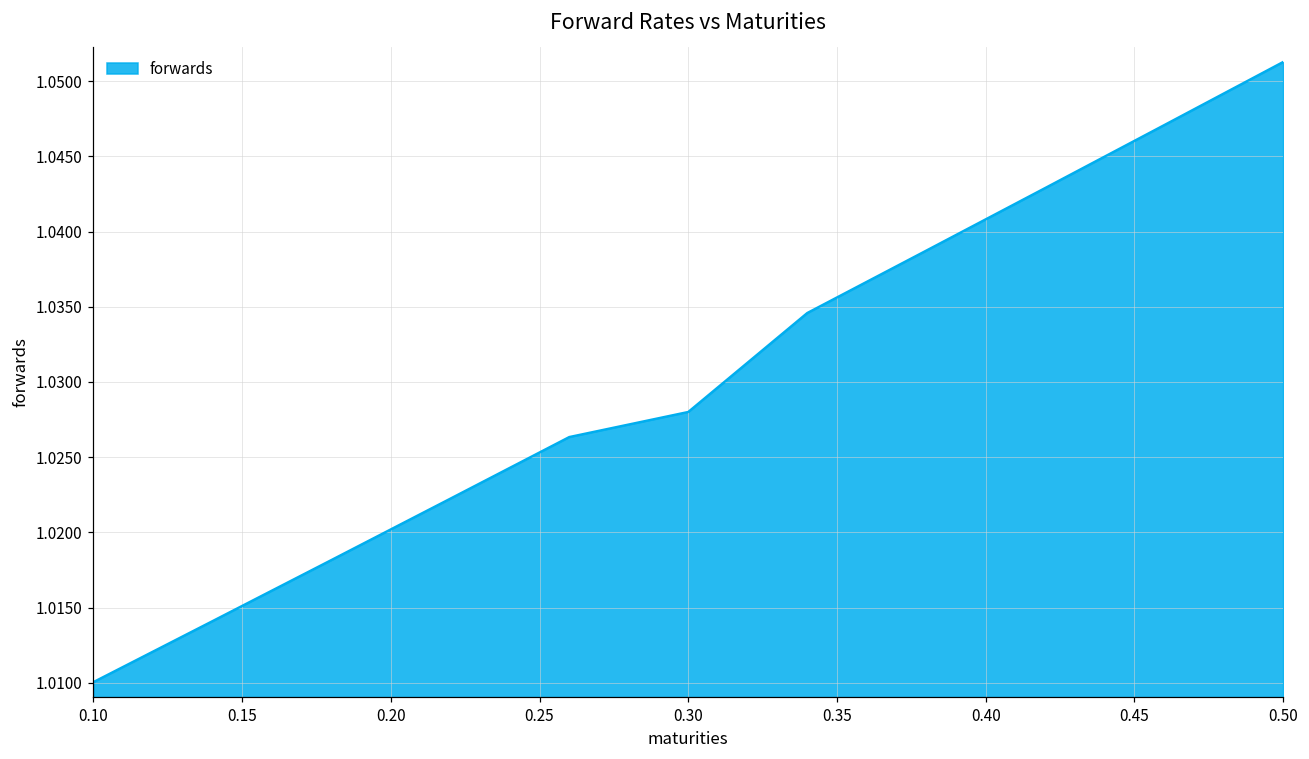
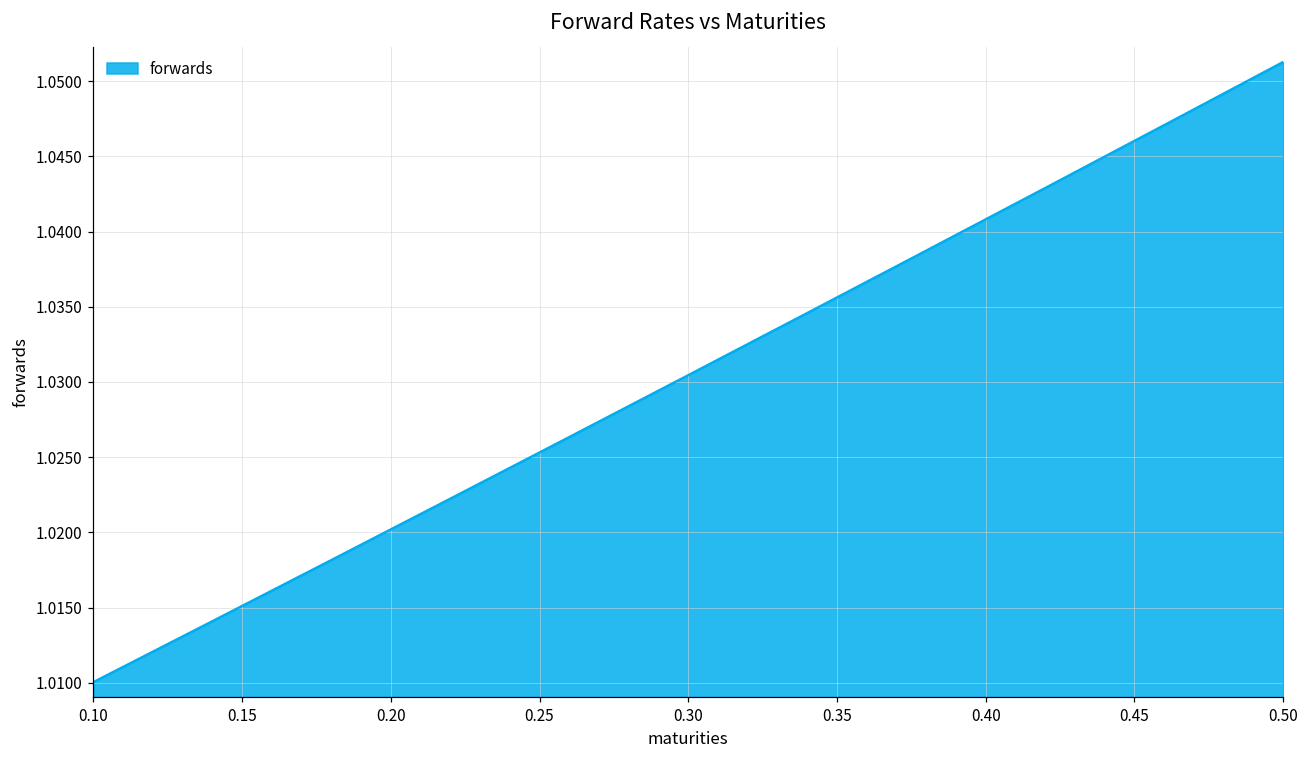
  {
    "0.10": 1.0101,
-   "0.30": 1.0280,
+   "0.30": 1.0305,
    "0.50": 1.0513
  }
